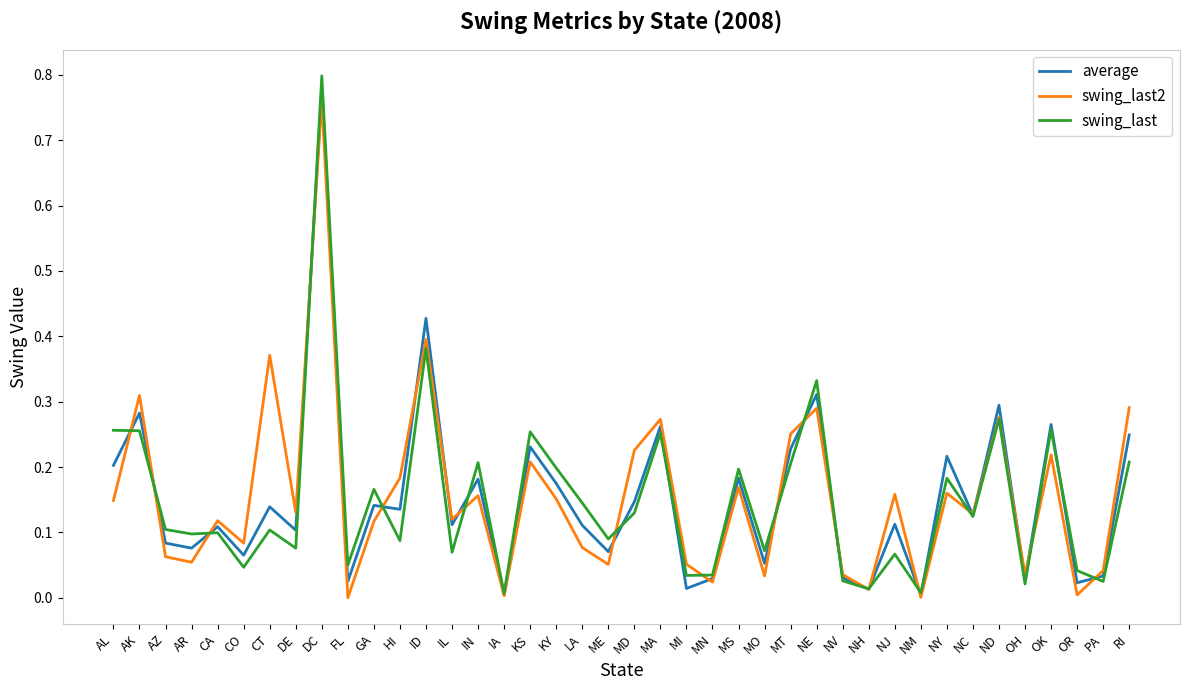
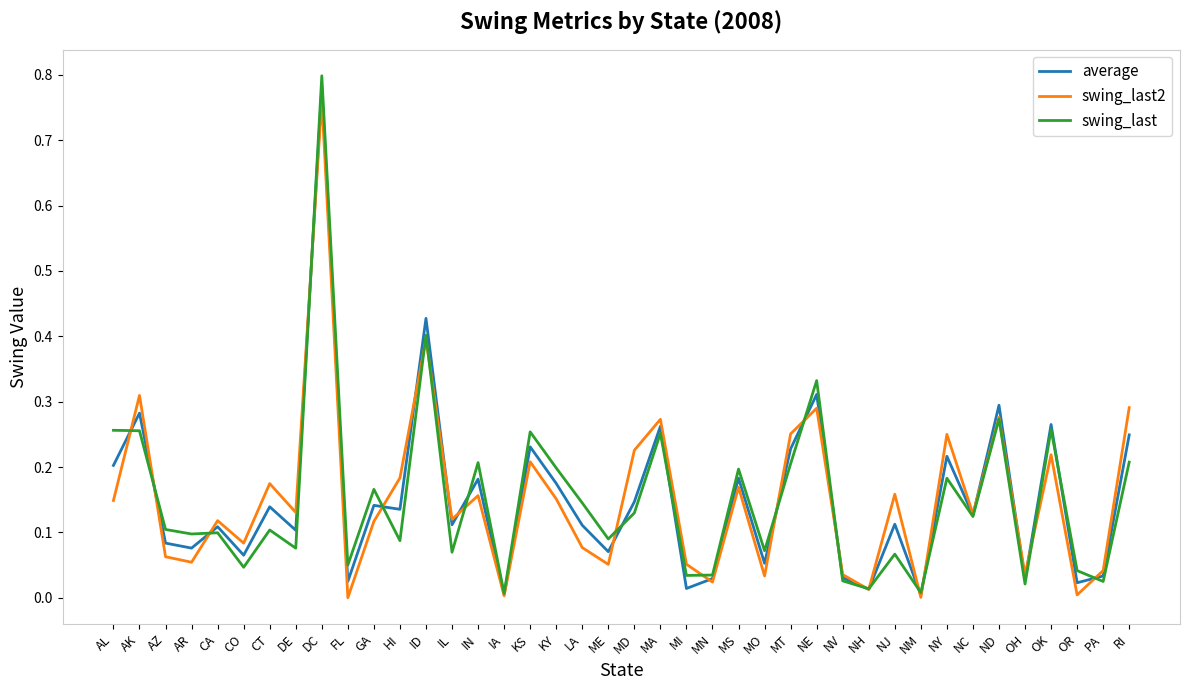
  {
    "average": {
      "AL": 0.20,
      "AK": 0.28,
      "AZ": 0.08,
      "AR": 0.08,
      "CA": 0.11,
      "CO": 0.07,
      "CT": 0.14,
      "DE": 0.10,
      "DC": 0.78,
      "FL": 0.03,
      "GA": 0.14,
      "HI": 0.14,
      "ID": 0.43,
      "IL": 0.11,
      "IN": 0.18,
      "KS": 0.23,
      "KY": 0.17,
      "LA": 0.11,
      "ME": 0.07,
      "MD": 0.15,
      "MA": 0.26,
      "MI": 0.01,
      "MN": 0.03,
      "MS": 0.18,
      "MO": 0.05,
      "MT": 0.23,
      "NE": 0.31,
      "NV": 0.03,
      "NJ": 0.11,
      "NY": 0.22,
      "ND": 0.29,
      "OH": 0.03,
      "OK": 0.27,
      "OR": 0.02,
      "PA": 0.03,
      "RI": 0.25
    },
    "swing_last2": {
      "AL": 0.15,
      "AK": 0.31,
      "AZ": 0.06,
      "AR": 0.05,
      "CA": 0.12,
      "CO": 0.08,
-     "CT": 0.37,
+     "CT": 0.17,
      "DE": 0.13,
      "DC": 0.76,
      "FL": 0.00,
      "GA": 0.12,
      "HI": 0.18,
      "ID": 0.40,
      "IL": 0.12,
      "IN": 0.16,
      "KS": 0.21,
      "KY": 0.15,
      "LA": 0.08,
      "ME": 0.05,
      "MD": 0.23,
      "MA": 0.27,
      "MI": 0.05,
      "MN": 0.02,
      "MS": 0.17,
      "MO": 0.03,
      "MT": 0.25,
      "NE": 0.29,
      "NV": 0.04,
      "NJ": 0.16,
-     "NY": 0.16,
+     "NY": 0.25,
      "OH": 0.04,
      "OK": 0.22,
      "OR": 0.00,
      "PA": 0.04,
      "RI": 0.29
    },
    "swing_last": {
      "AL": 0.26,
      "AK": 0.26,
      "AZ": 0.10,
      "AR": 0.10,
      "CA": 0.10,
      "CO": 0.05,
      "CT": 0.10,
      "DE": 0.08,
      "DC": 0.80,
      "FL": 0.05,
      "GA": 0.17,
      "HI": 0.09,
-     "ID": 0.38,
+     "ID": 0.40,
      "IL": 0.07,
      "IN": 0.21,
      "KS": 0.25,
      "KY": 0.20,
      "LA": 0.15,
      "ME": 0.09,
      "MD": 0.13,
      "MA": 0.25,
      "MI": 0.03,
      "MN": 0.03,
      "MS": 0.20,
      "MO": 0.07,
      "MT": 0.21,
      "NE": 0.33,
      "NV": 0.03,
      "NJ": 0.07,
      "NY": 0.18,
      "OH": 0.02,
      "OK": 0.26,
      "OR": 0.04,
      "PA": 0.03,
      "RI": 0.21
    }
  }
